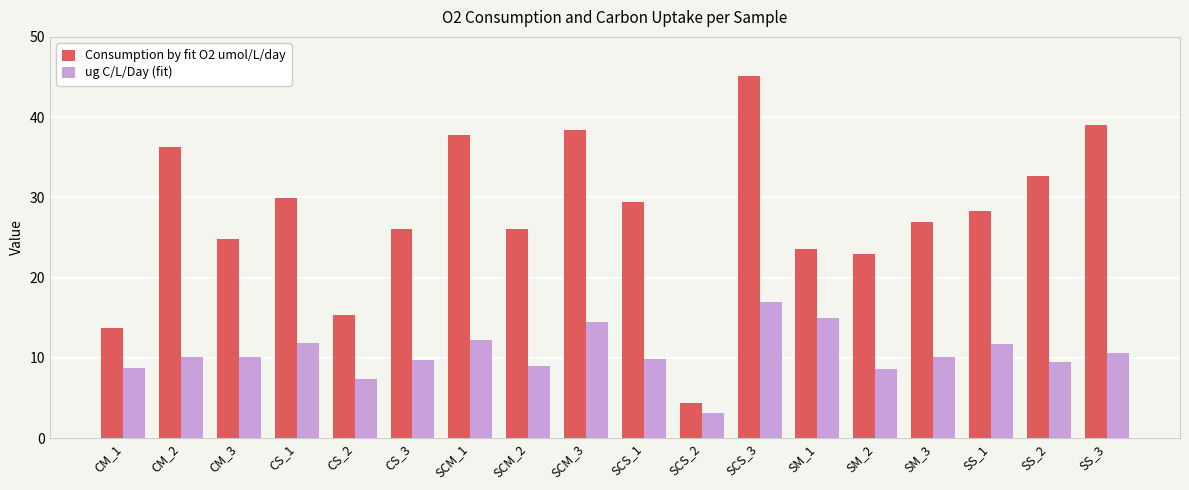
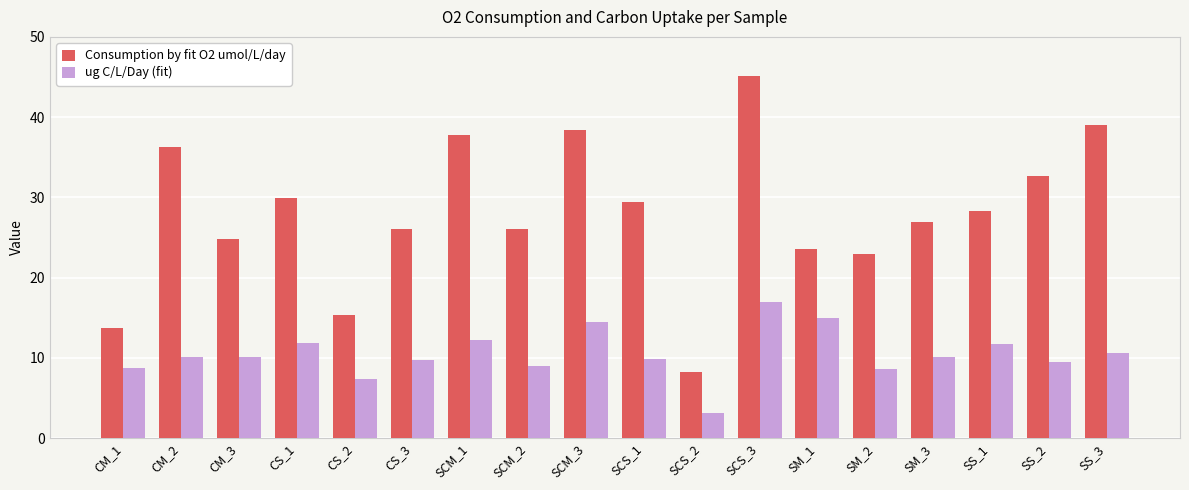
  {
    "Consumption by fit O2 umol/L/day": {
      "CM_1": 14,
      "CM_2": 36,
      "CM_3": 25,
      "CS_1": 30,
      "CS_2": 15,
      "CS_3": 26,
      "SCM_1": 38,
      "SCM_2": 26,
      "SCM_3": 38,
      "SCS_1": 29,
-     "SCS_2": 4,
+     "SCS_2": 8,
      "SCS_3": 45,
      "SM_1": 24,
      "SM_2": 23,
      "SM_3": 27,
      "SS_1": 28,
      "SS_2": 33,
      "SS_3": 39
    },
    "ug C/L/Day (fit)": {
      "CM_1": 9,
      "CM_2": 10,
      "CM_3": 10,
      "CS_1": 12,
      "CS_2": 7,
      "CS_3": 10,
      "SCM_1": 12,
      "SCM_2": 9,
      "SCM_3": 14,
      "SCS_1": 10,
      "SCS_2": 3,
      "SCS_3": 17,
      "SM_1": 15,
      "SM_2": 9,
      "SM_3": 10,
      "SS_1": 12,
      "SS_2": 9,
      "SS_3": 11
    }
  }
